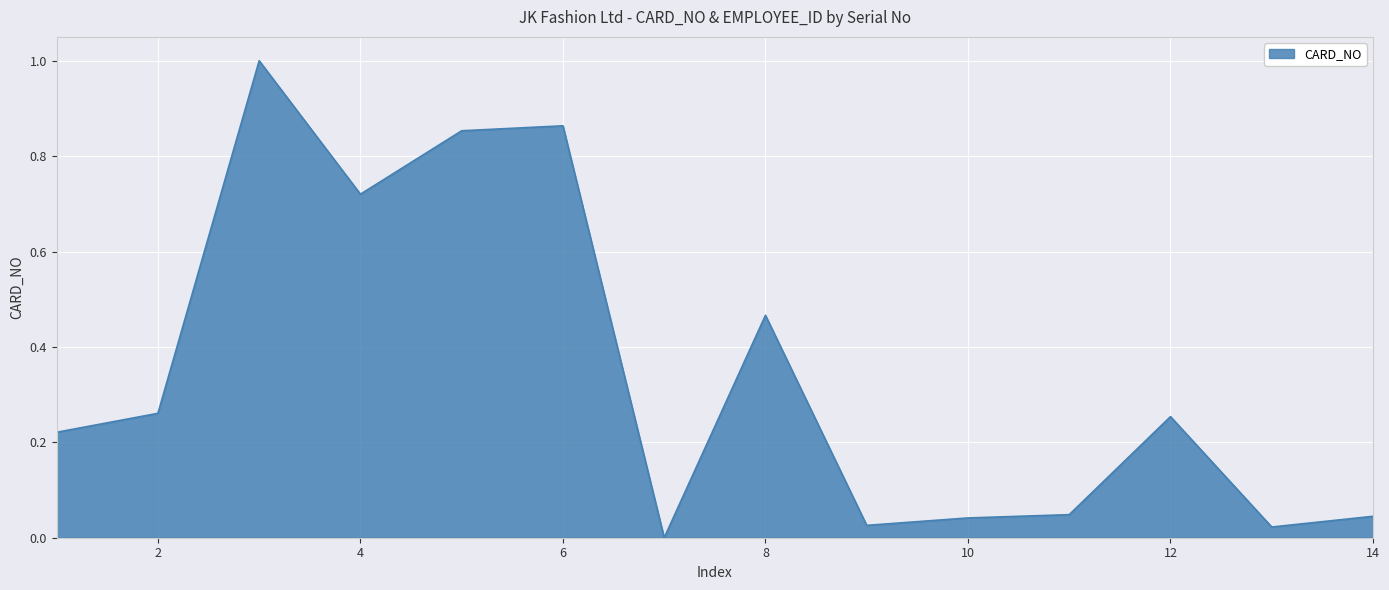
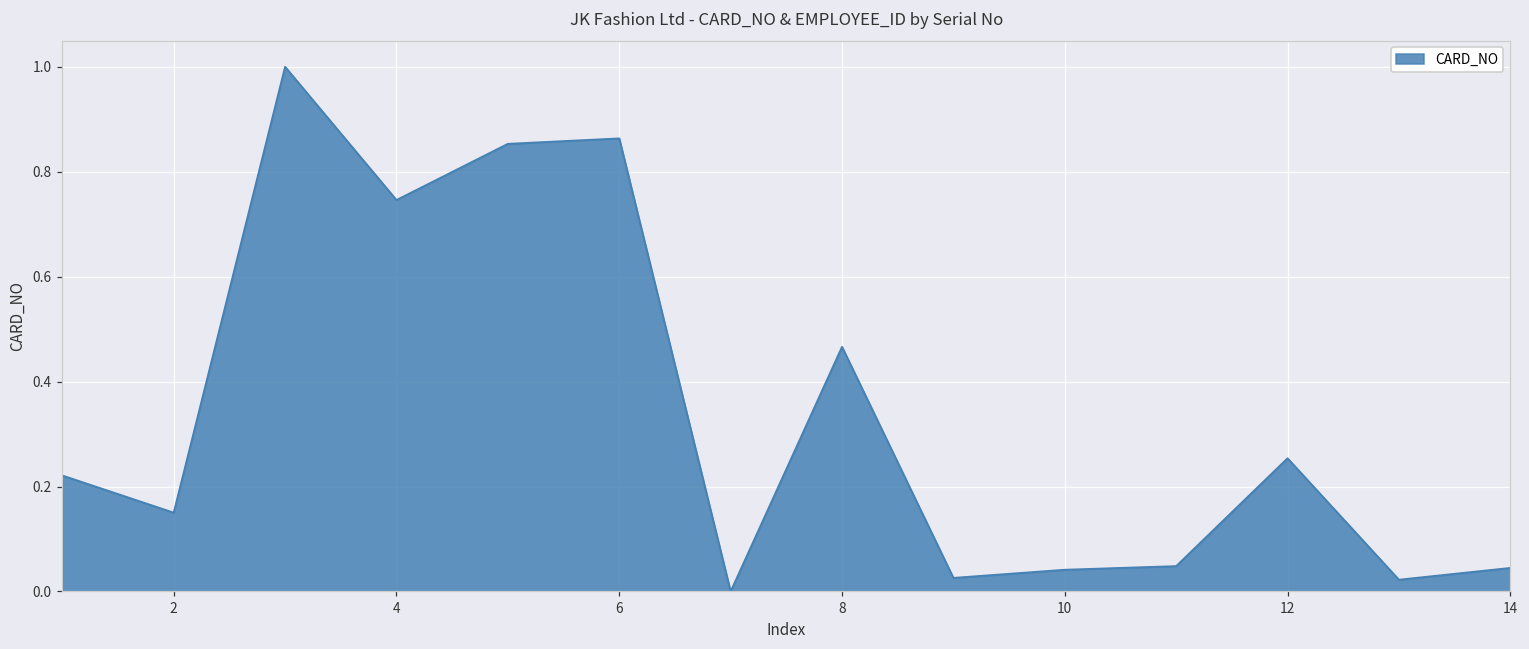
  {
-   "2": 0.26,
-   "4": 0.72,
+   "2": 0.15,
+   "4": 0.75,
    "6": 0.86,
    "8": 0.47,
    "10": 0.04,
    "12": 0.25,
    "14": 0.04
  }
